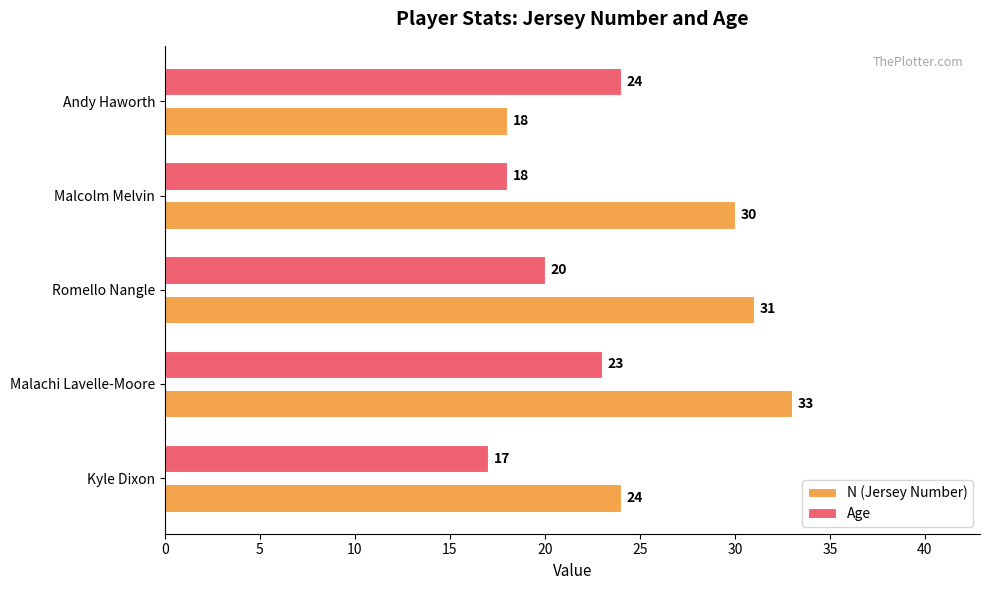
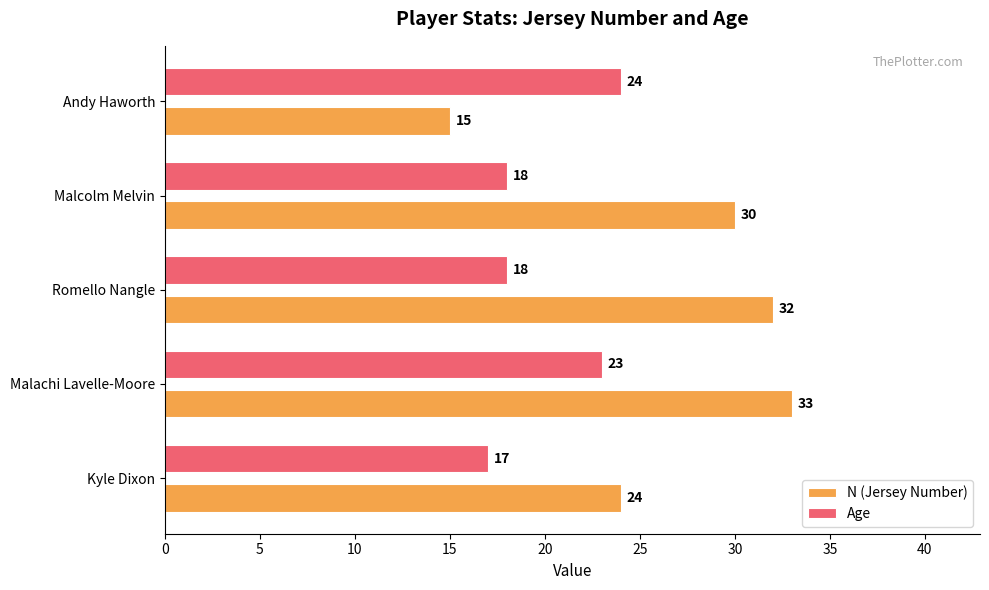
  {
    "N (Jersey Number)": {
-     "Andy Haworth": 18,
+     "Andy Haworth": 15,
      "Malcolm Melvin": 30,
-     "Romello Nangle": 31,
+     "Romello Nangle": 32,
      "Malachi Lavelle-Moore": 33,
      "Kyle Dixon": 24
    },
    "Age": {
      "Andy Haworth": 24,
      "Malcolm Melvin": 18,
-     "Romello Nangle": 20,
+     "Romello Nangle": 18,
      "Malachi Lavelle-Moore": 23,
      "Kyle Dixon": 17
    }
  }
